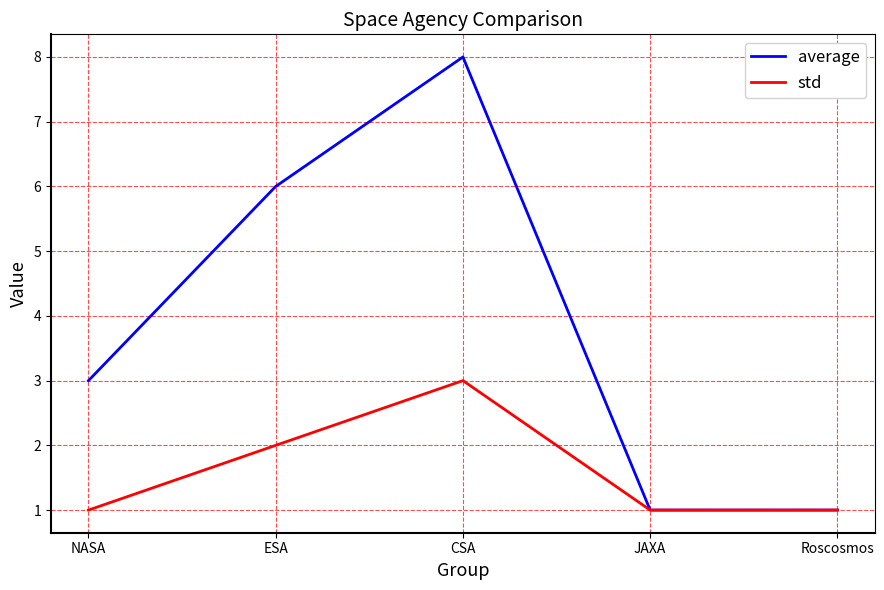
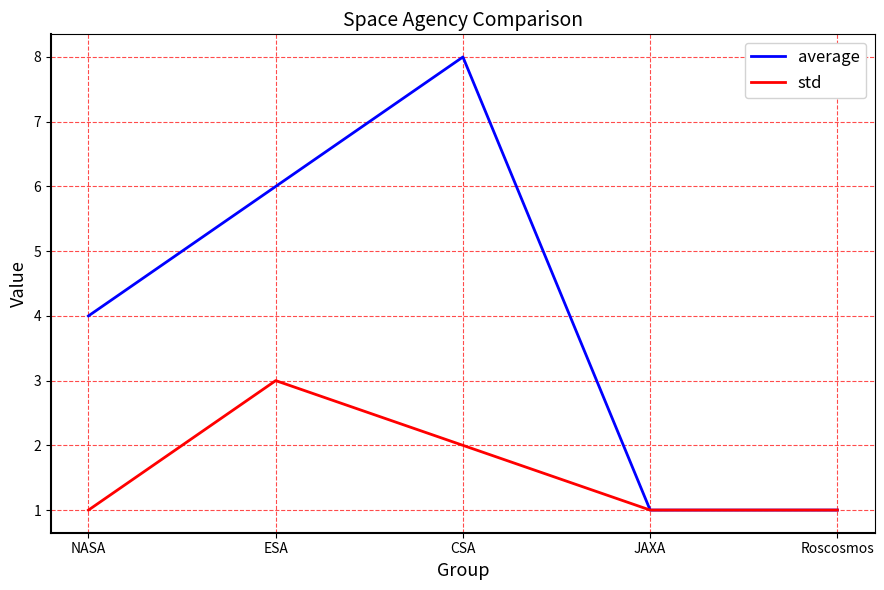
  {
    "average": {
-     "NASA": 3,
+     "NASA": 4,
      "ESA": 6,
      "CSA": 8
    },
    "std": {
      "NASA": 1,
-     "ESA": 2,
-     "CSA": 3
+     "ESA": 3,
+     "CSA": 2
    }
  }
